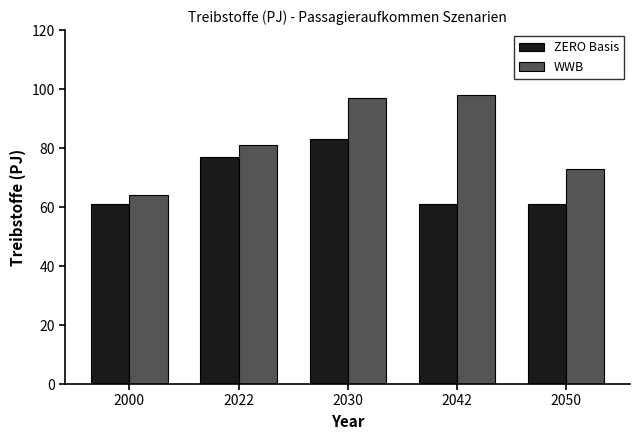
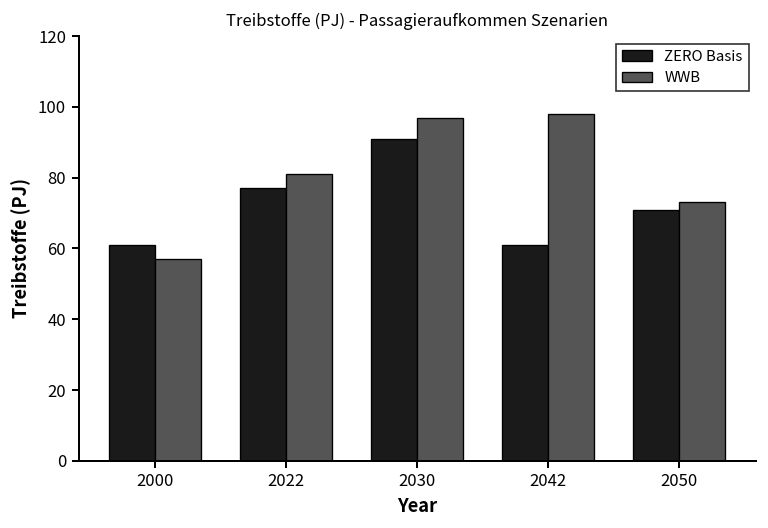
  {
    "ZERO Basis": {
      "2000": 61,
      "2022": 77,
-     "2030": 83,
+     "2030": 91,
      "2042": 61,
-     "2050": 61
+     "2050": 71
    },
    "WWB": {
-     "2000": 64,
+     "2000": 57,
      "2022": 81,
      "2030": 97,
      "2042": 98,
      "2050": 73
    }
  }
